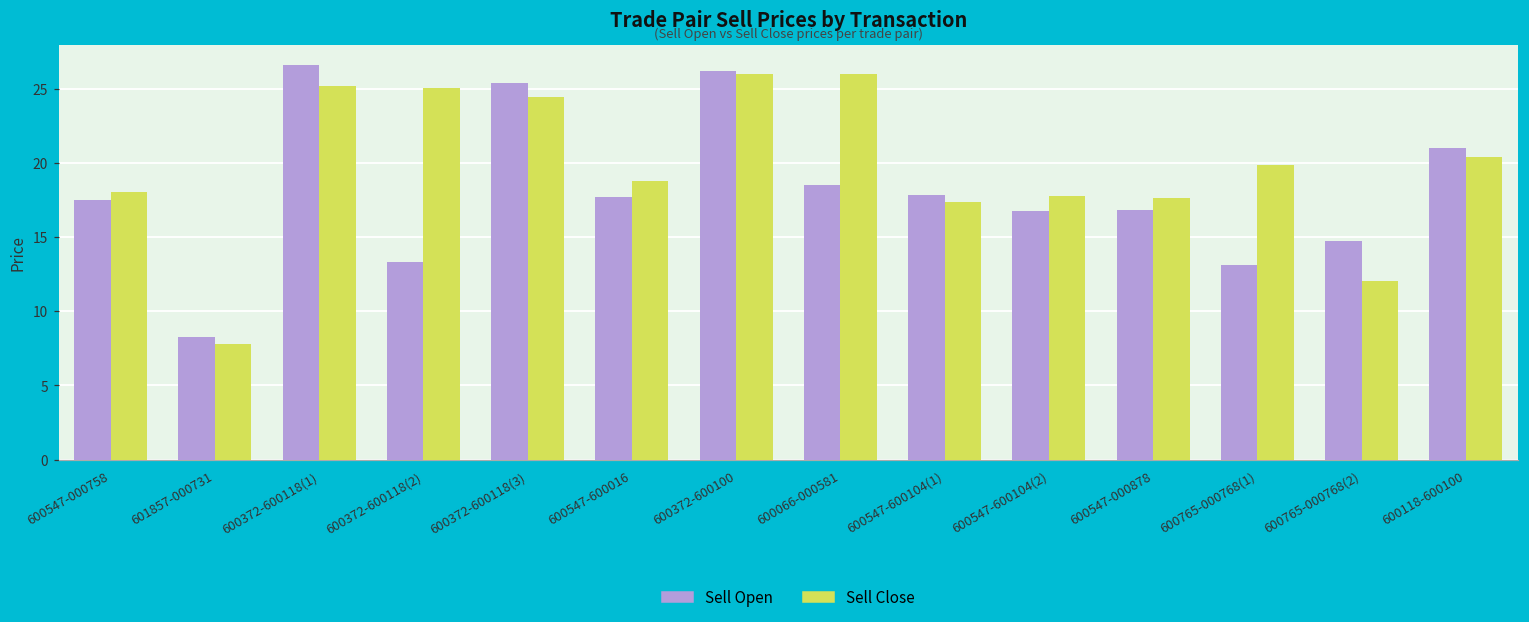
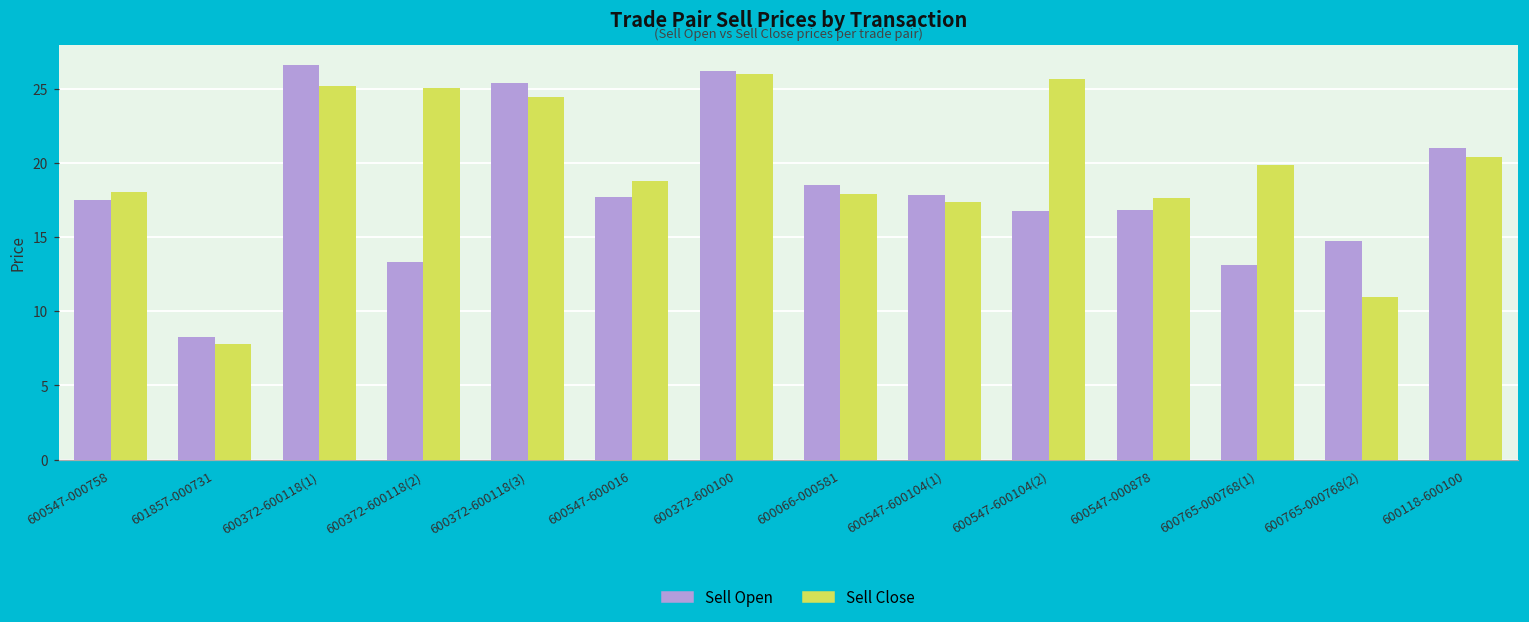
  {
    "Sell Open": {
      "600547-000758": 17.5,
      "601857-000731": 8.3,
      "600372-600118(1)": 26.6,
      "600372-600118(2)": 13.3,
      "600372-600118(3)": 25.4,
      "600547-600016": 17.7,
      "600372-600100": 26.2,
      "600066-000581": 18.5,
      "600547-600104(1)": 17.8,
      "600547-600104(2)": 16.7,
      "600547-000878": 16.8,
      "600765-000768(1)": 13.1,
      "600765-000768(2)": 14.7,
      "600118-600100": 21.0
    },
    "Sell Close": {
      "600547-000758": 18.0,
      "601857-000731": 7.8,
      "600372-600118(1)": 25.2,
      "600372-600118(2)": 25.0,
      "600372-600118(3)": 24.4,
      "600547-600016": 18.7,
      "600372-600100": 26.0,
-     "600066-000581": 26.0,
+     "600066-000581": 17.9,
      "600547-600104(1)": 17.4,
-     "600547-600104(2)": 17.8,
+     "600547-600104(2)": 25.6,
      "600547-000878": 17.7,
      "600765-000768(1)": 19.8,
-     "600765-000768(2)": 12.1,
+     "600765-000768(2)": 11.0,
      "600118-600100": 20.4
    }
  }
